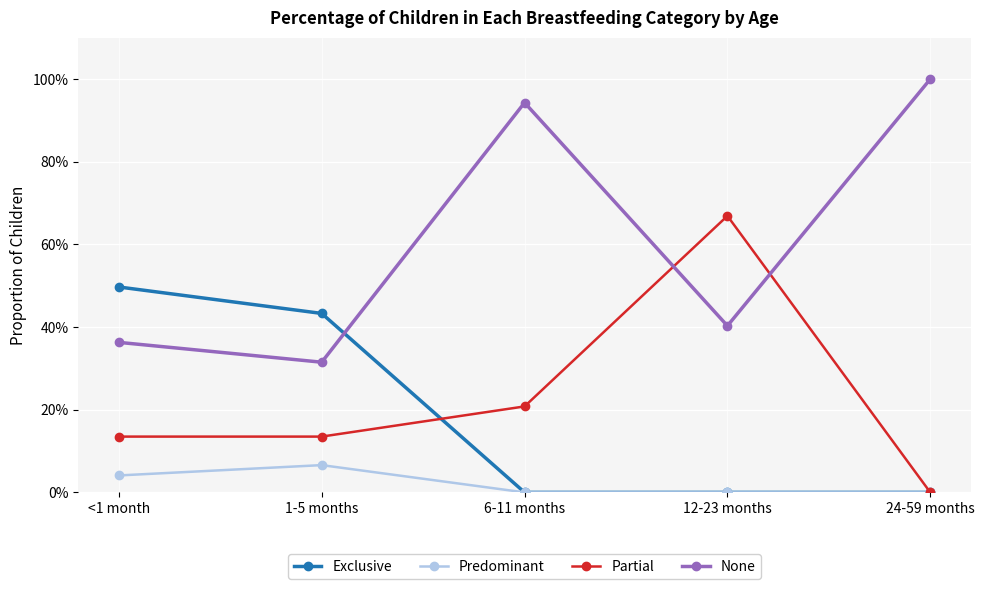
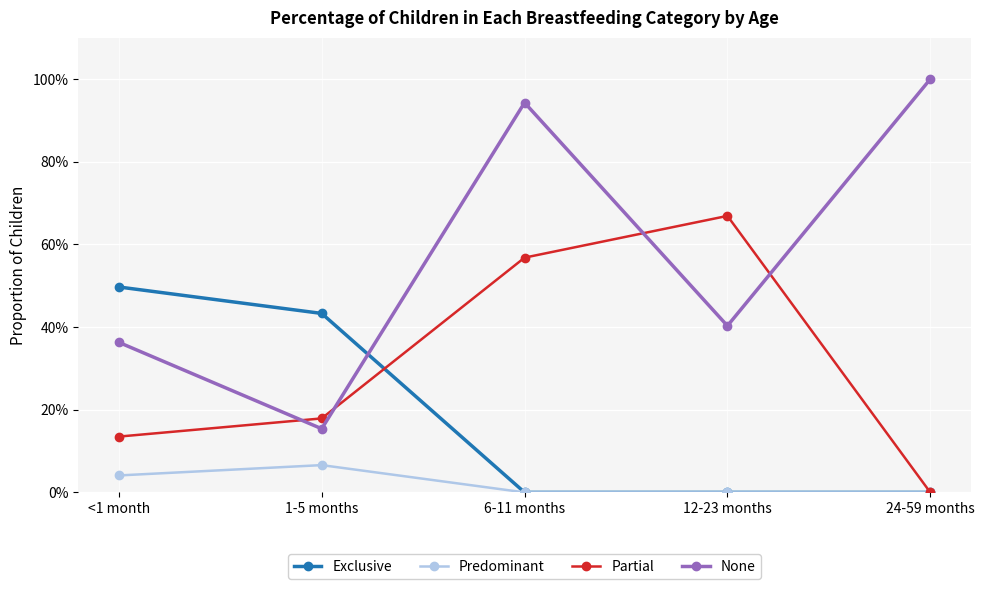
  {
    "Exclusive": {
      "<1 month": "50%",
      "1-5 months": "43%"
    },
    "Predominant": {
      "<1 month": "4%",
      "1-5 months": "7%"
    },
    "Partial": {
      "<1 month": "14%",
-     "1-5 months": "14%",
-     "6-11 months": "21%",
+     "1-5 months": "18%",
+     "6-11 months": "57%",
      "12-23 months": "67%"
    },
    "None": {
      "<1 month": "36%",
-     "1-5 months": "32%",
+     "1-5 months": "15%",
      "6-11 months": "94%",
      "12-23 months": "40%",
      "24-59 months": "100%"
    }
  }
